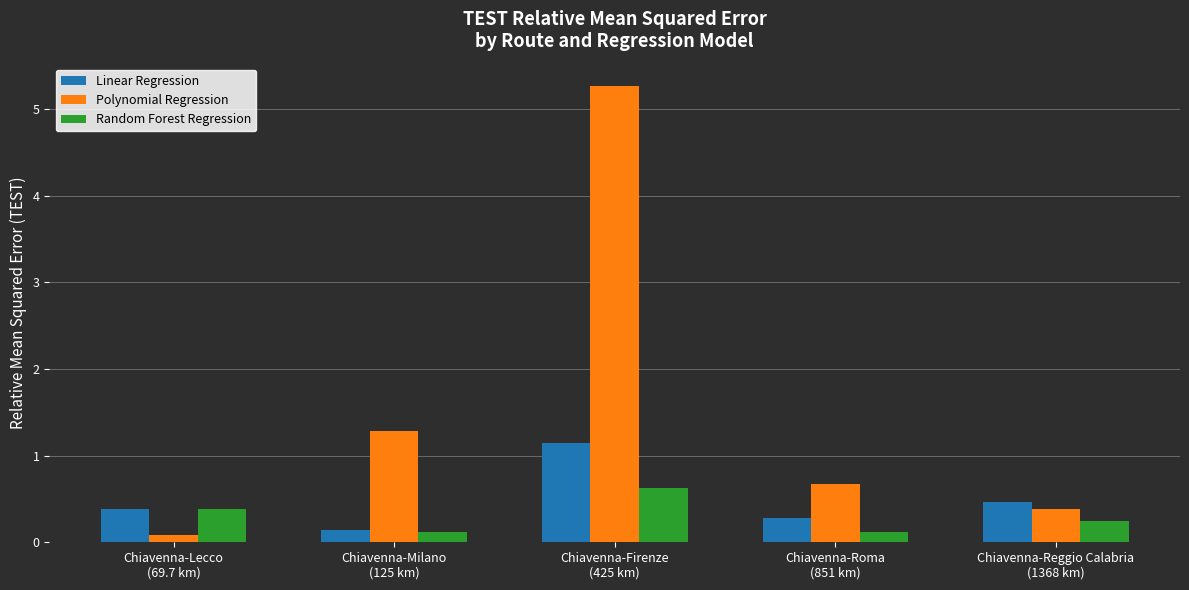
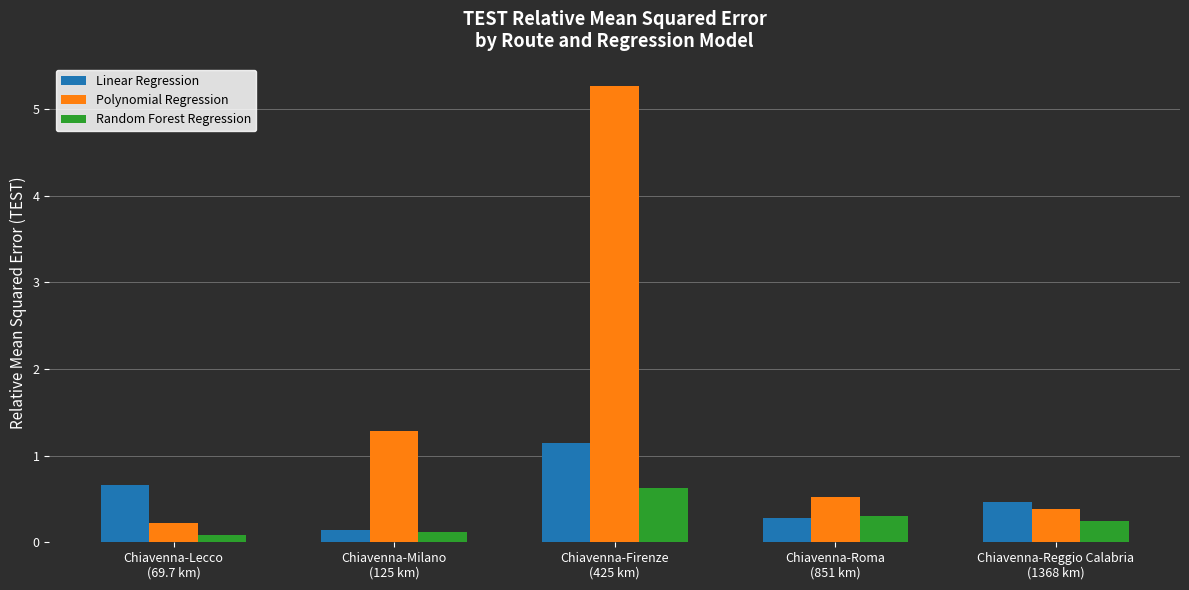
  {
    "Linear Regression": {
-     "Chiavenna-Lecco (69.7 km)": 0.4,
+     "Chiavenna-Lecco (69.7 km)": 0.7,
      "Chiavenna-Milano (125 km)": 0.1,
      "Chiavenna-Firenze (425 km)": 1.1,
      "Chiavenna-Roma (851 km)": 0.3,
      "Chiavenna-Reggio Calabria (1368 km)": 0.5
    },
    "Polynomial Regression": {
-     "Chiavenna-Lecco (69.7 km)": 0.1,
+     "Chiavenna-Lecco (69.7 km)": 0.2,
      "Chiavenna-Milano (125 km)": 1.3,
      "Chiavenna-Firenze (425 km)": 5.3,
-     "Chiavenna-Roma (851 km)": 0.7,
+     "Chiavenna-Roma (851 km)": 0.5,
      "Chiavenna-Reggio Calabria (1368 km)": 0.4
    },
    "Random Forest Regression": {
-     "Chiavenna-Lecco (69.7 km)": 0.4,
+     "Chiavenna-Lecco (69.7 km)": 0.1,
      "Chiavenna-Milano (125 km)": 0.1,
      "Chiavenna-Firenze (425 km)": 0.6,
-     "Chiavenna-Roma (851 km)": 0.1,
+     "Chiavenna-Roma (851 km)": 0.3,
      "Chiavenna-Reggio Calabria (1368 km)": 0.2
    }
  }
